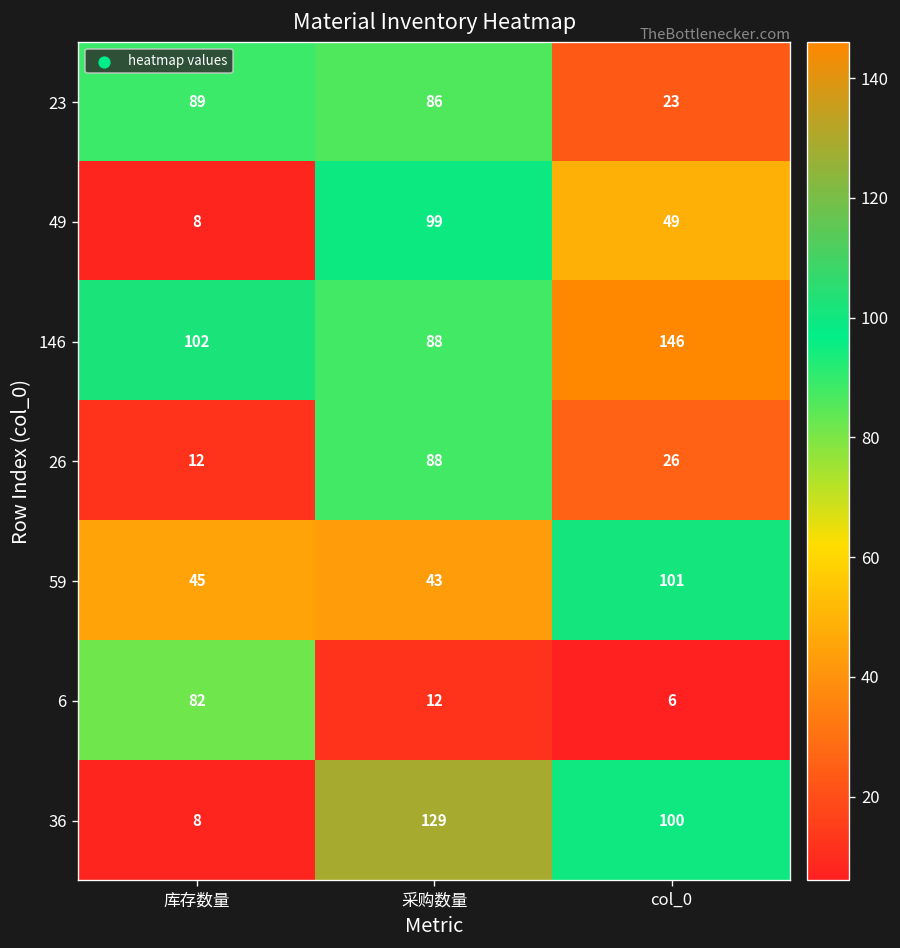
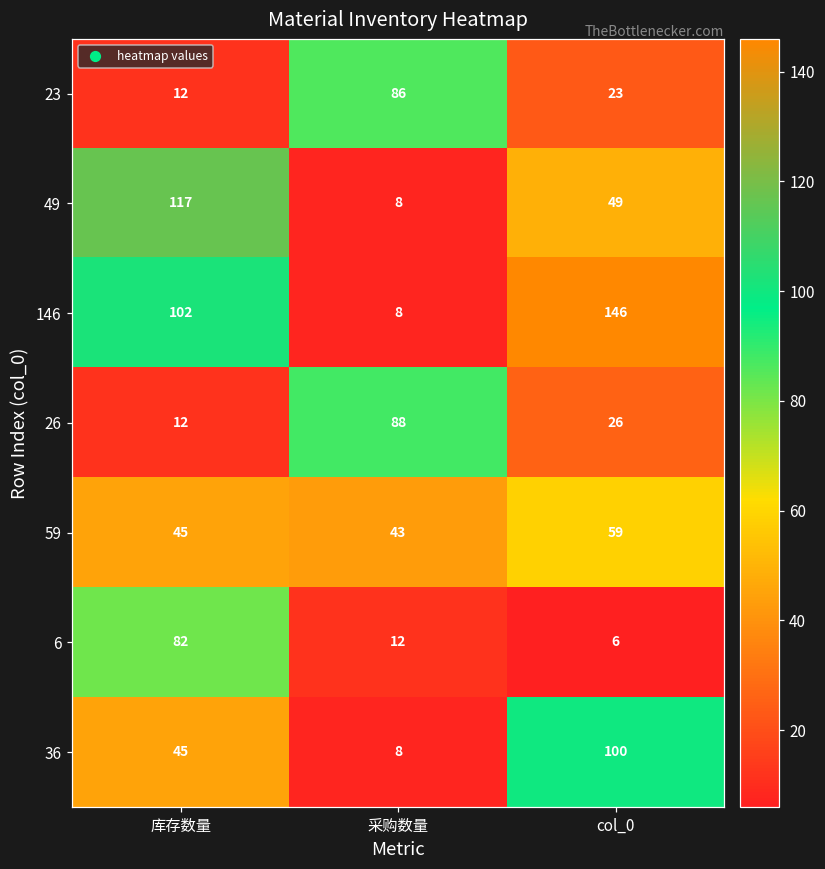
  {
    "23": {
-     "库存数量": 89,
+     "库存数量": 12,
      "采购数量": 86,
      "col_0": 23
    },
    "49": {
-     "库存数量": 8,
-     "采购数量": 99,
+     "库存数量": 117,
+     "采购数量": 8,
      "col_0": 49
    },
    "146": {
      "库存数量": 102,
-     "采购数量": 88,
+     "采购数量": 8,
      "col_0": 146
    },
    "26": {
      "库存数量": 12,
      "采购数量": 88,
      "col_0": 26
    },
    "59": {
      "库存数量": 45,
      "采购数量": 43,
-     "col_0": 101
+     "col_0": 59
    },
    "6": {
      "库存数量": 82,
      "采购数量": 12,
      "col_0": 6
    },
    "36": {
-     "库存数量": 8,
-     "采购数量": 129,
+     "库存数量": 45,
+     "采购数量": 8,
      "col_0": 100
    }
  }
